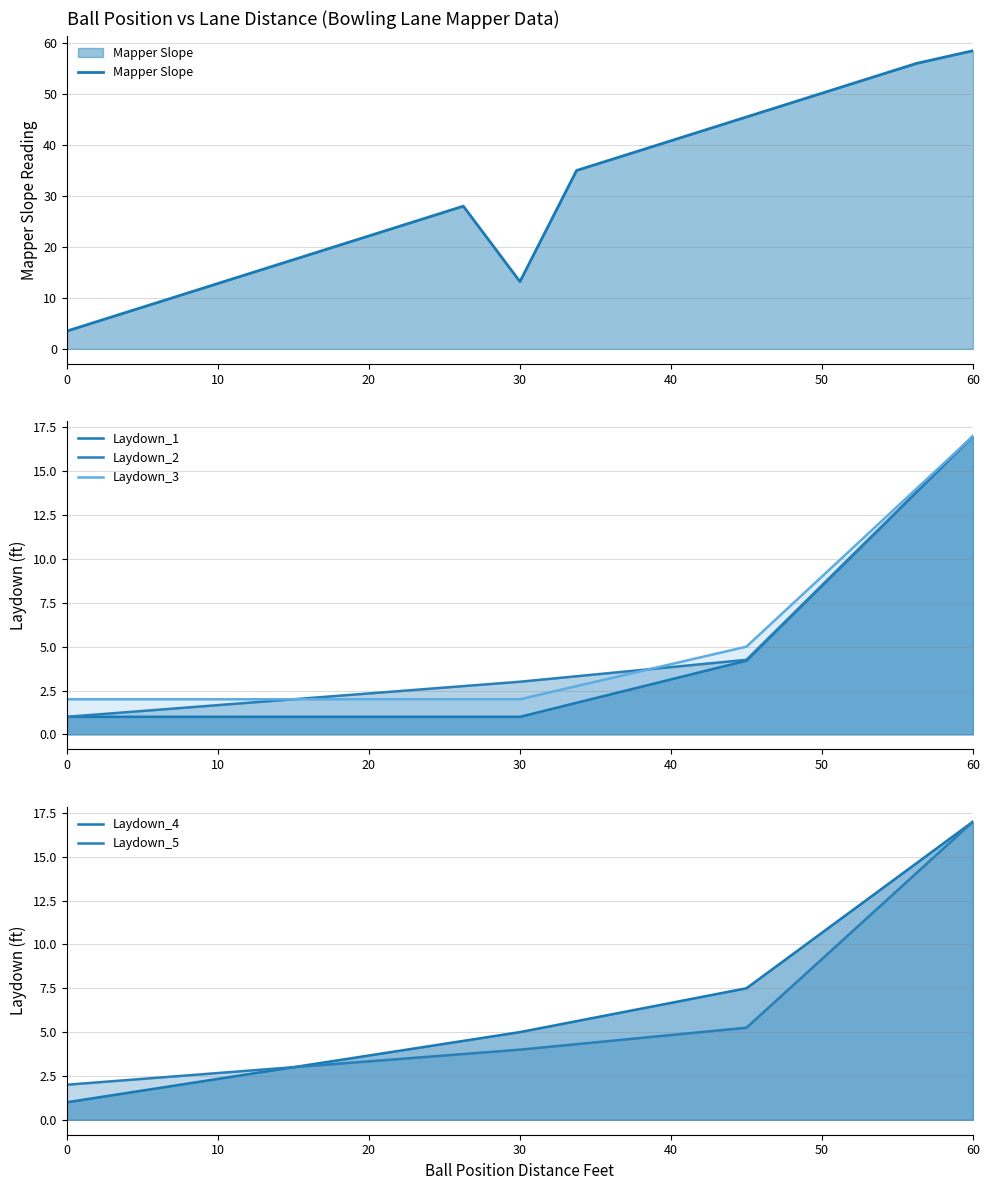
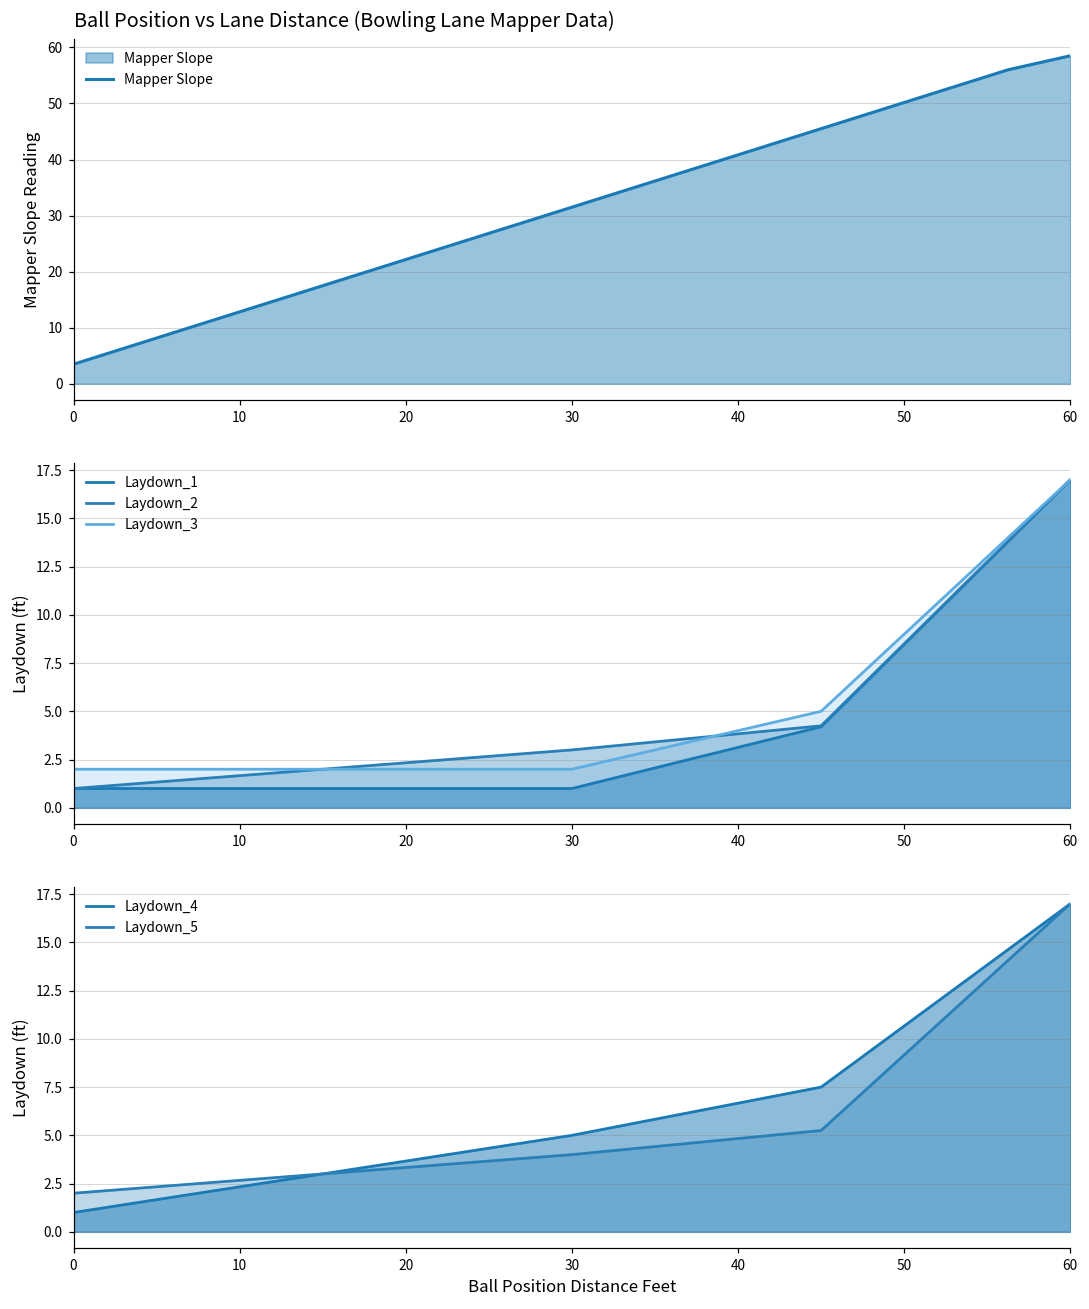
  {
    "Ball Position vs Lane Distance (Bowling Lane Mapper Data)": {
      "0": 4,
-     "30": 13,
+     "30": 32,
      "60": 59
    }
  }
